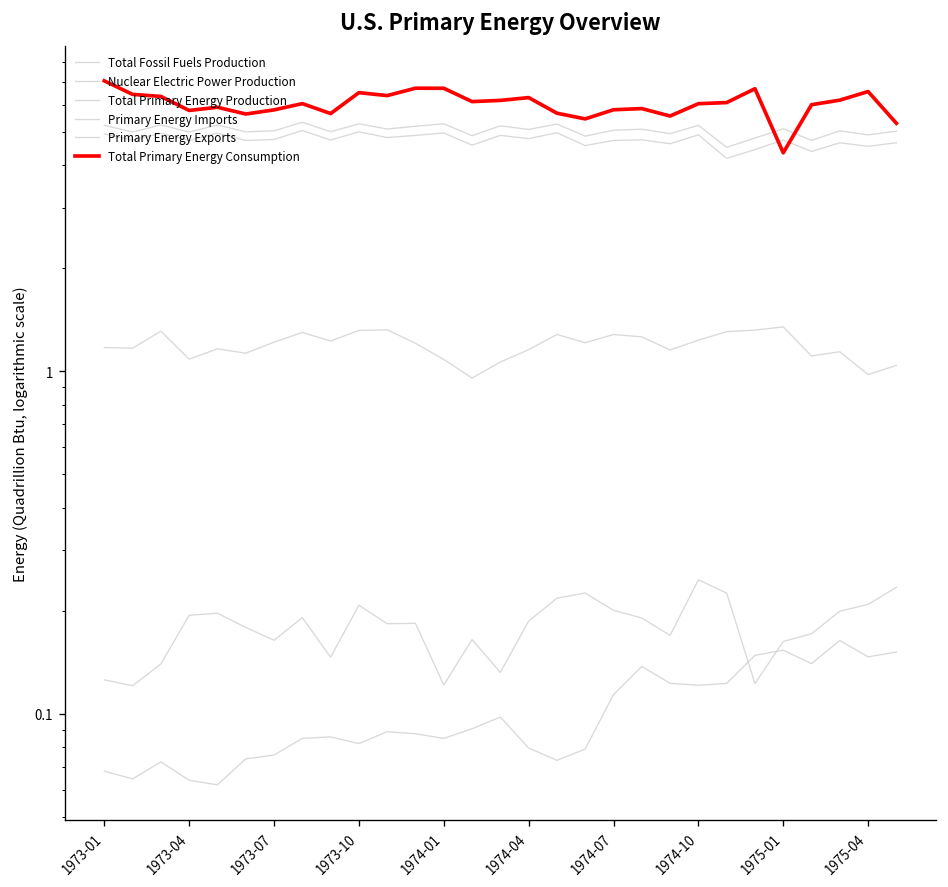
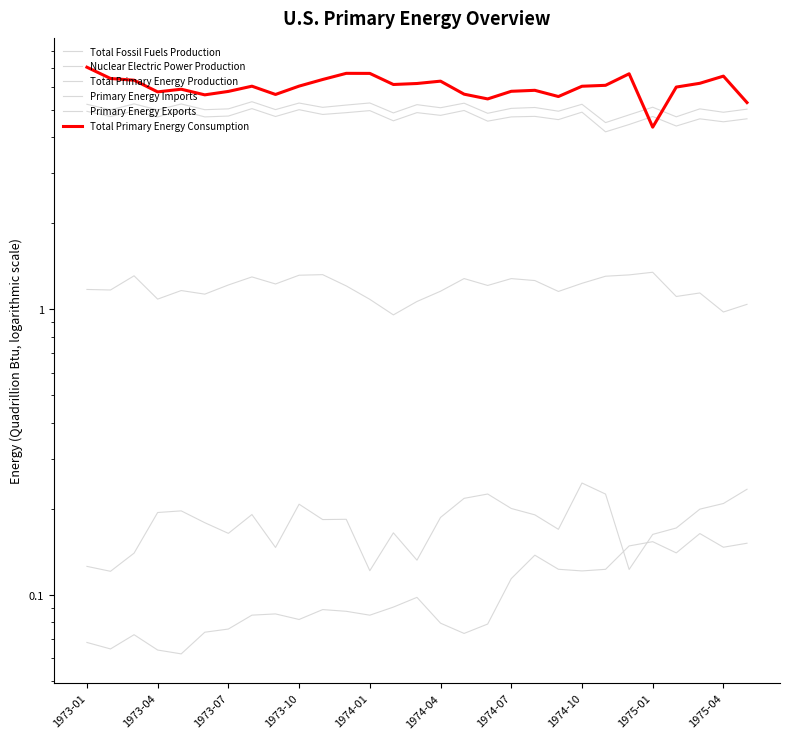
  {
    "Total Primary Energy Consumption": {
      "1973-01": 7.0,
      "1973-04": 5.8,
      "1973-07": 5.8,
-     "1973-10": 6.5,
+     "1973-10": 6.0,
      "1974-01": 6.7,
      "1974-04": 6.3,
      "1974-07": 5.8,
      "1974-10": 6.0,
      "1975-01": 4.3,
      "1975-04": 6.6
    }
  }
